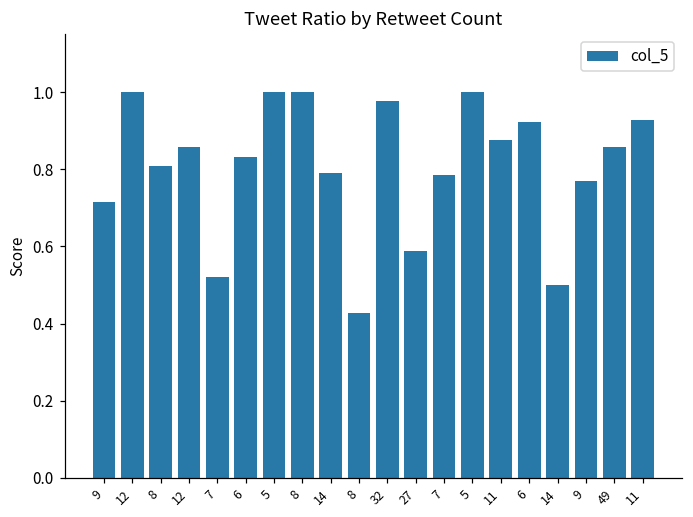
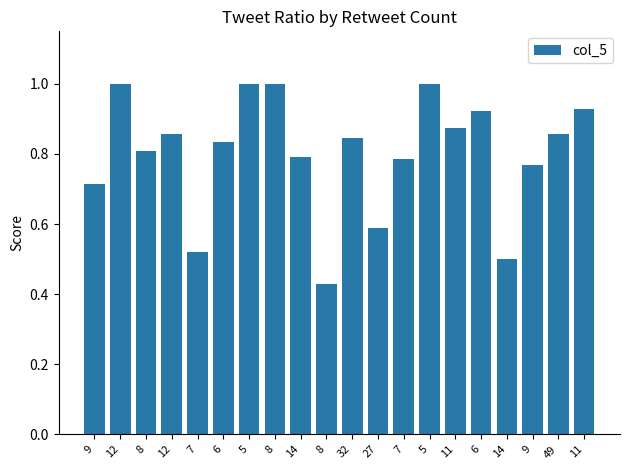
  {
-   "32": 0.98,
+   "32": 0.85,
    "27": 0.59,
    "49": 0.86
  }
